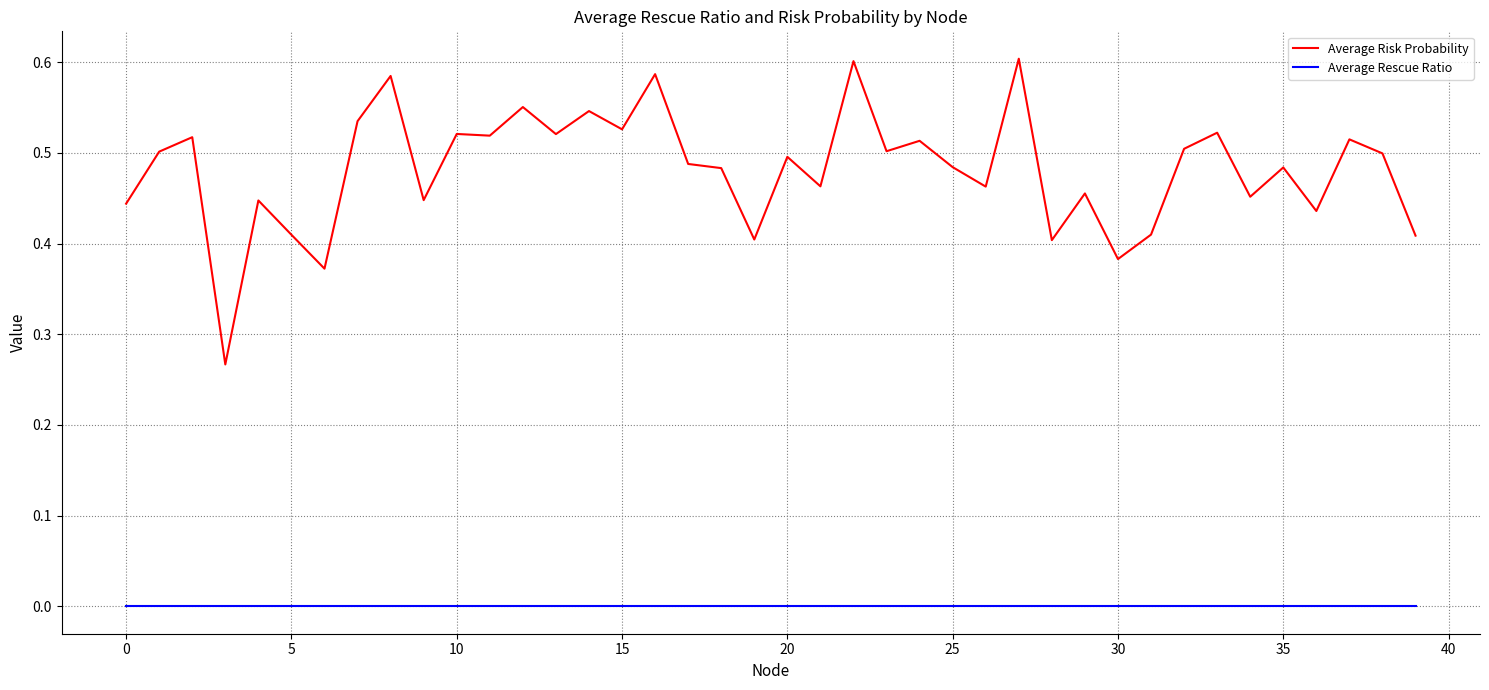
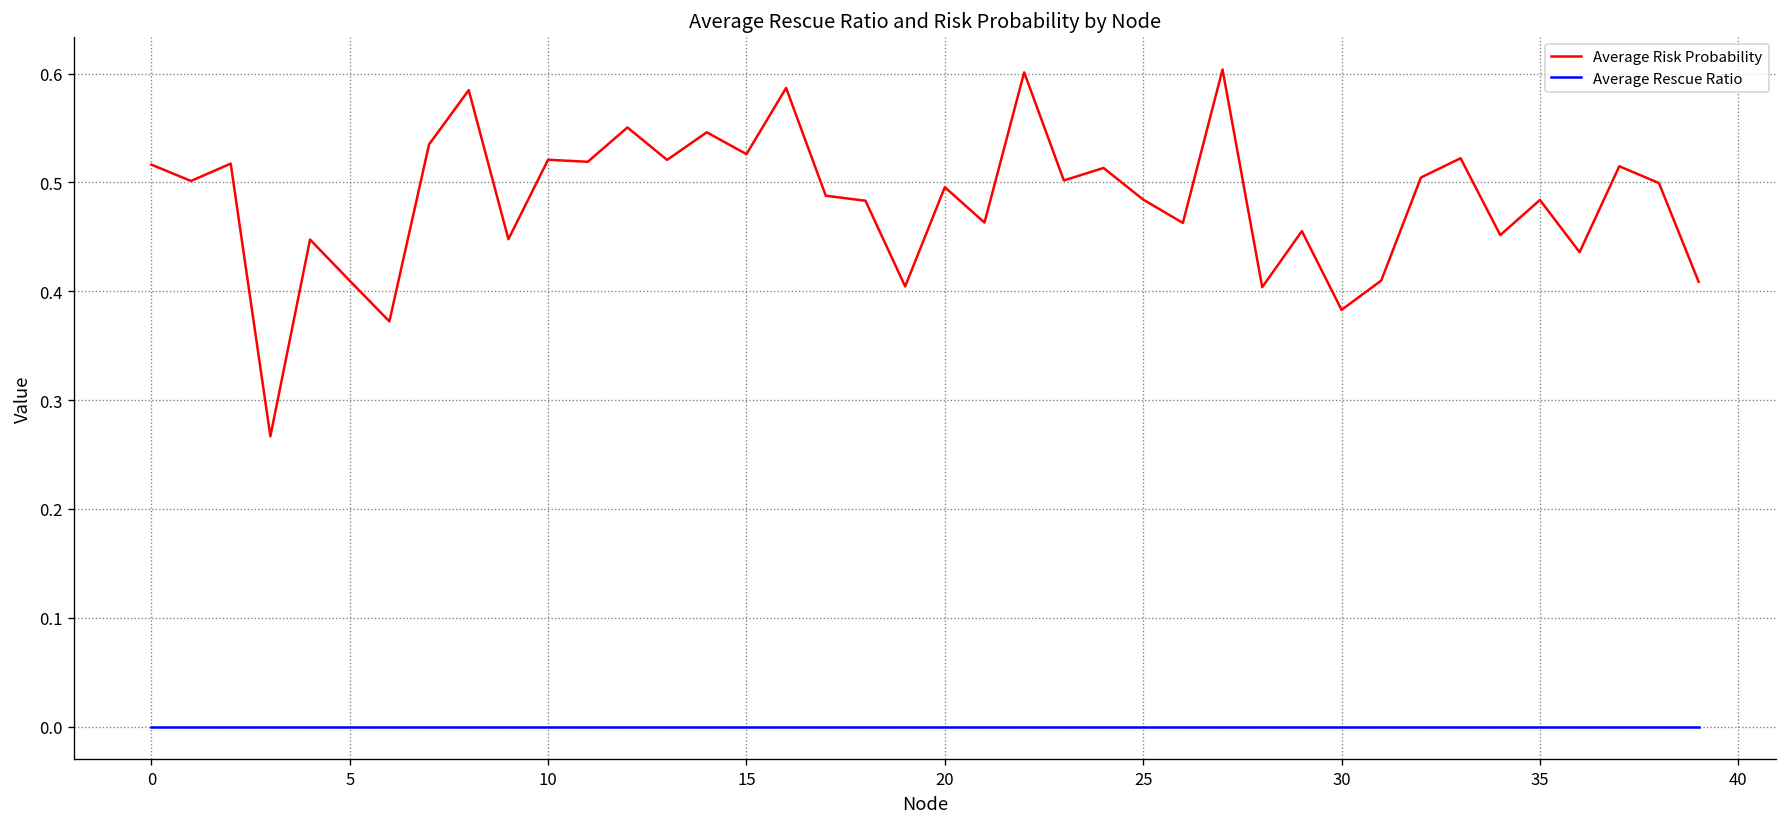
  {
    "Average Risk Probability": {
-     "0": 0.44,
+     "0": 0.52,
      "5": 0.41,
      "10": 0.52,
      "15": 0.53,
      "20": 0.50,
      "25": 0.48,
      "30": 0.38,
      "35": 0.48
    },
    "Average Rescue Ratio": {
      "0": 0.00,
      "5": 0.00,
      "10": 0.00,
      "15": 0.00,
      "20": 0.00,
      "25": 0.00,
      "30": 0.00,
      "35": 0.00
    }
  }
